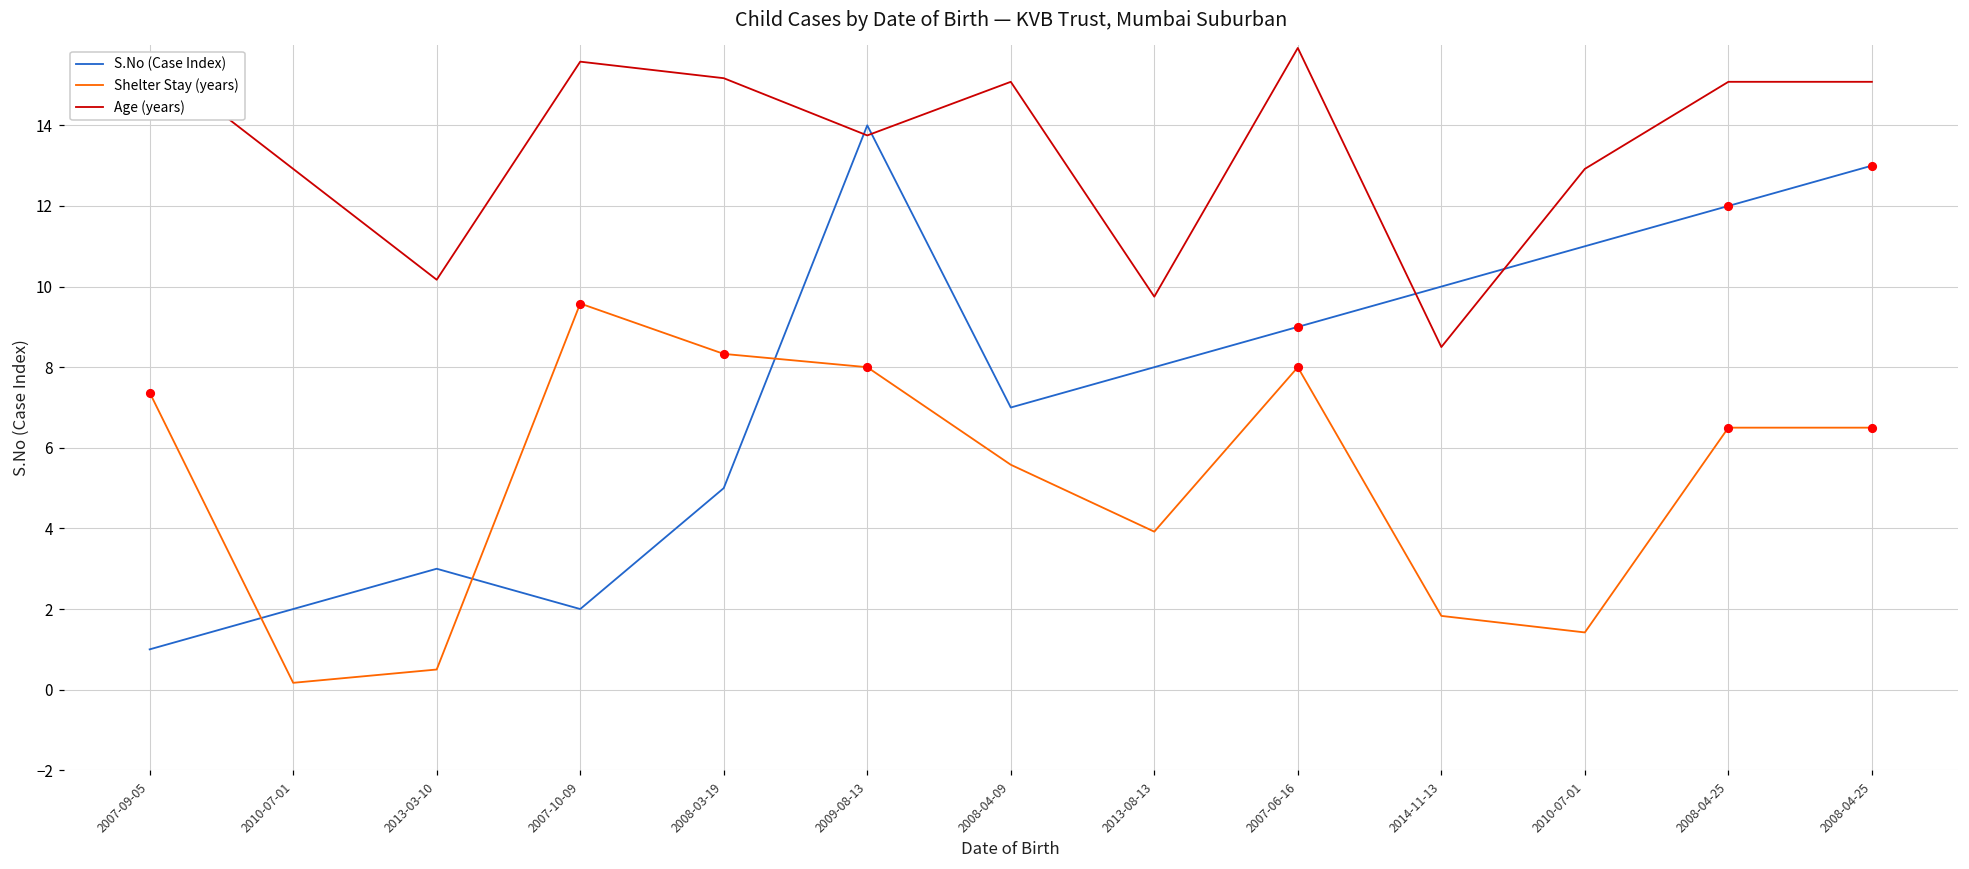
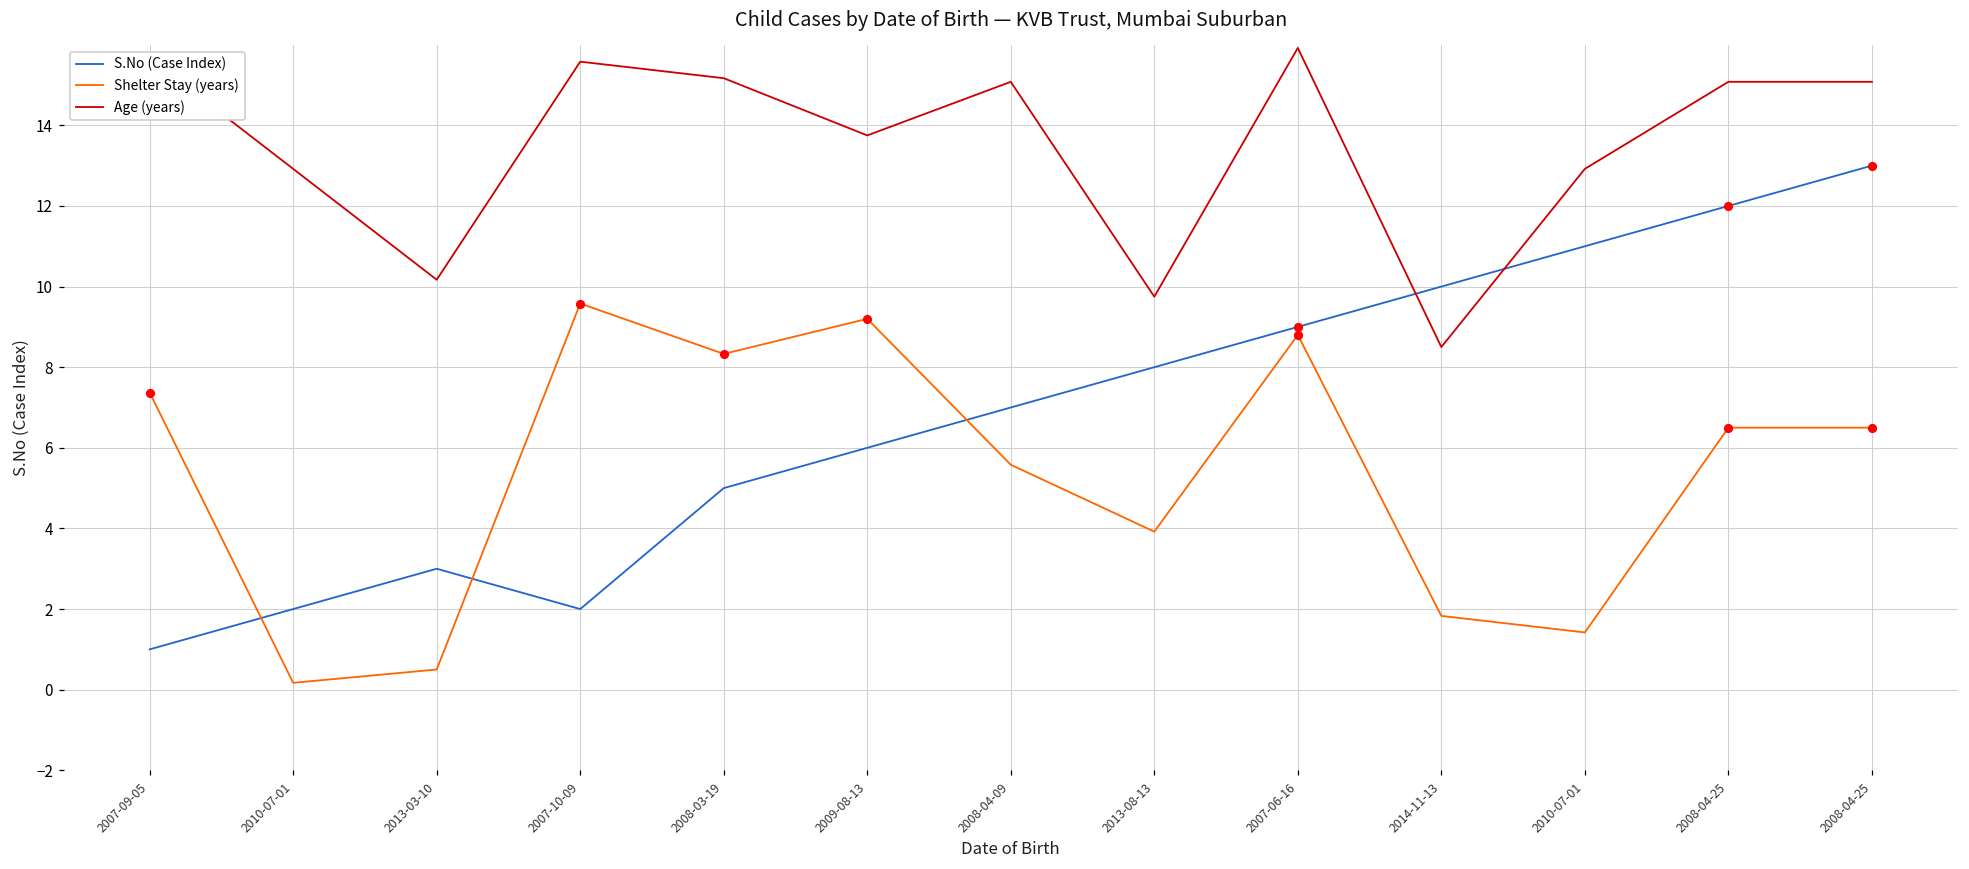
  {
    "S.No (Case Index)": {
      "2007-09-05": 1,
      "2013-03-10": 3,
      "2007-10-09": 2,
      "2008-03-19": 5,
-     "2009-08-13": 14,
+     "2009-08-13": 6,
      "2008-04-09": 7,
      "2013-08-13": 8,
      "2014-11-13": 10
    },
    "Shelter Stay (years)": {
      "2013-03-10": 0.5,
-     "2009-08-13": 8.0,
+     "2009-08-13": 9.2,
      "2008-04-09": 5.6,
      "2013-08-13": 3.9,
-     "2007-06-16": 8.0,
+     "2007-06-16": 8.8,
      "2014-11-13": 1.8
    }
  }
